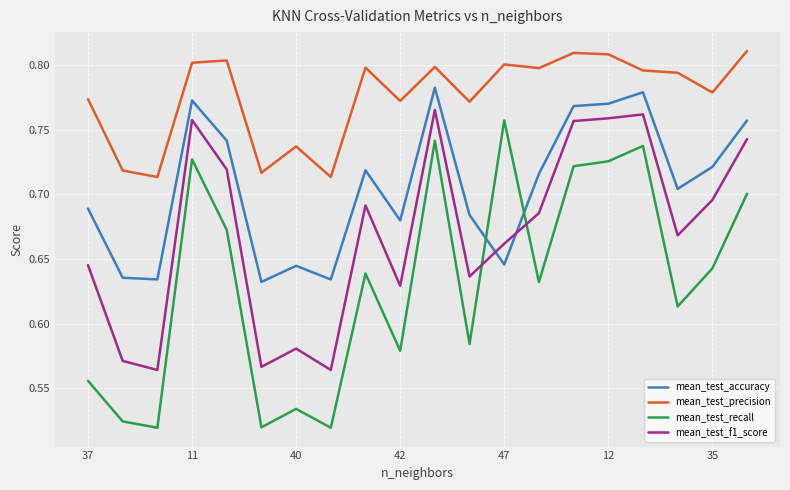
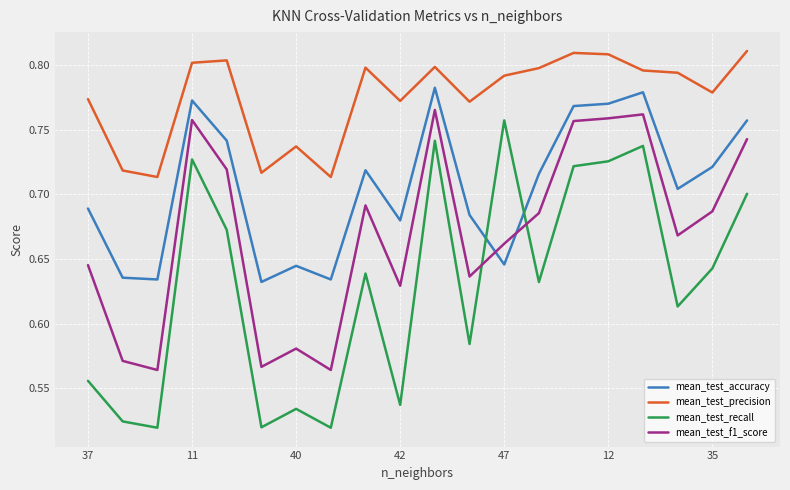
  {
    "mean_test_accuracy": {
      "37": 0.689,
      "40": 0.645,
      "42": 0.680,
      "47": 0.646,
      "12": 0.770,
      "35": 0.721
    },
    "mean_test_precision": {
      "37": 0.774,
      "40": 0.737,
      "42": 0.772,
-     "47": 0.801,
+     "47": 0.792,
      "12": 0.808,
      "35": 0.779
    },
    "mean_test_recall": {
      "37": 0.556,
      "40": 0.534,
-     "42": 0.579,
+     "42": 0.537,
      "47": 0.757,
      "12": 0.726,
      "35": 0.643
    },
    "mean_test_f1_score": {
      "37": 0.645,
      "40": 0.581,
      "42": 0.629,
      "47": 0.662,
      "12": 0.759,
-     "35": 0.696
+     "35": 0.687
    }
  }
